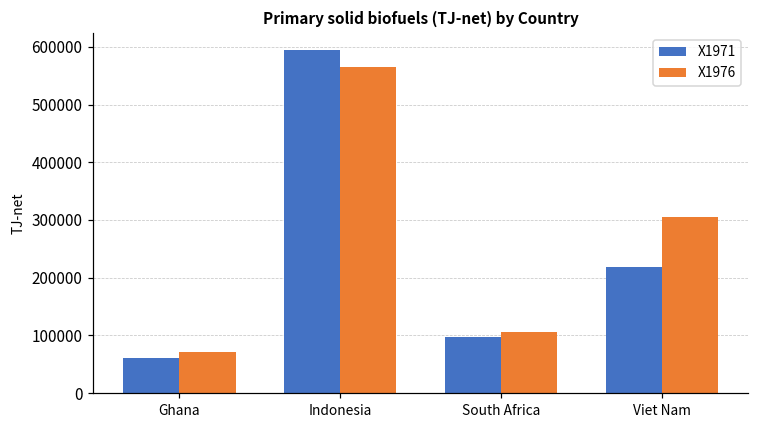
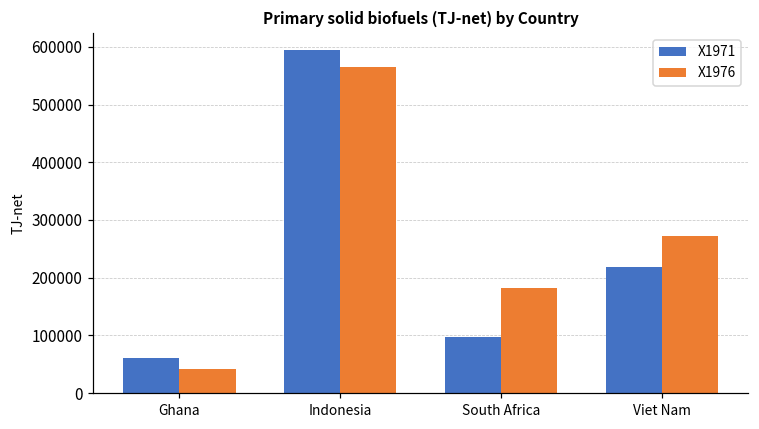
  {
    "X1971": {
      "Ghana": 60000,
      "Indonesia": 590000,
      "South Africa": 100000,
      "Viet Nam": 220000
    },
    "X1976": {
-     "Ghana": 70000,
+     "Ghana": 40000,
      "Indonesia": 560000,
-     "South Africa": 110000,
-     "Viet Nam": 300000
+     "South Africa": 180000,
+     "Viet Nam": 270000
    }
  }
